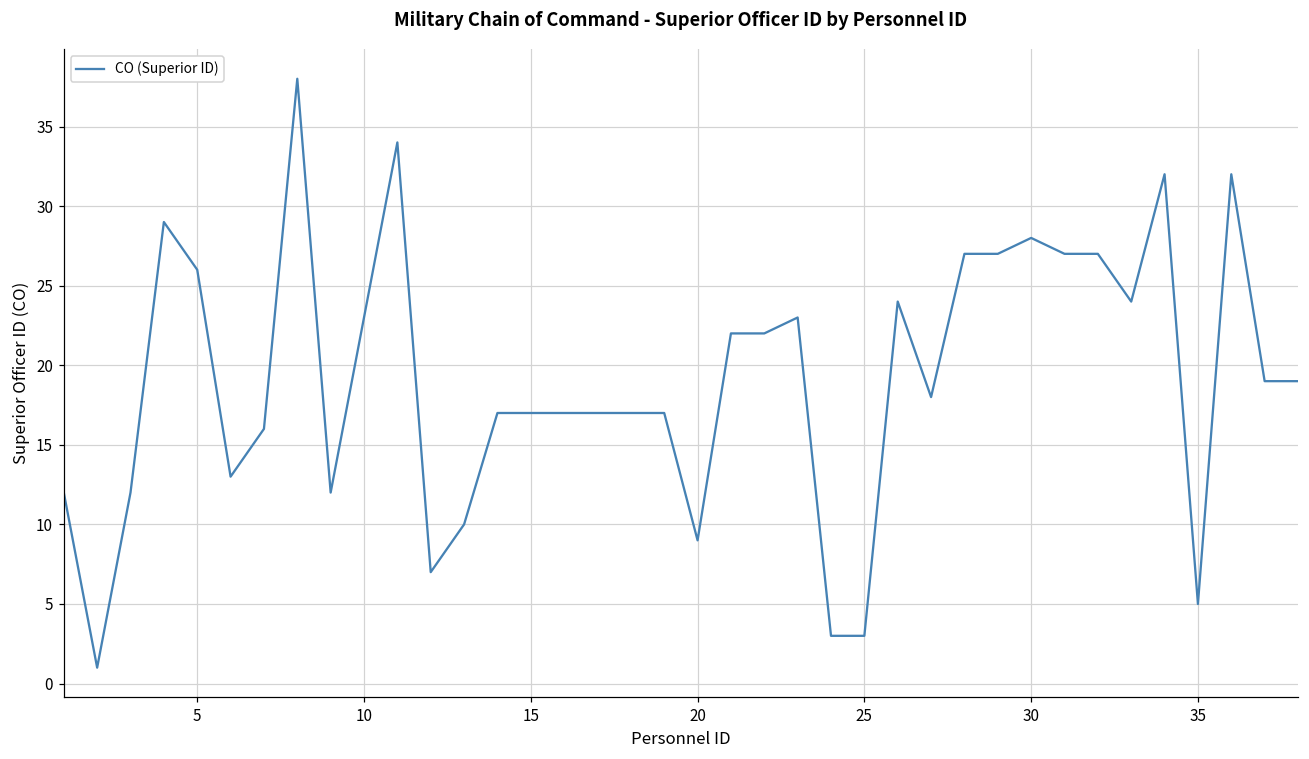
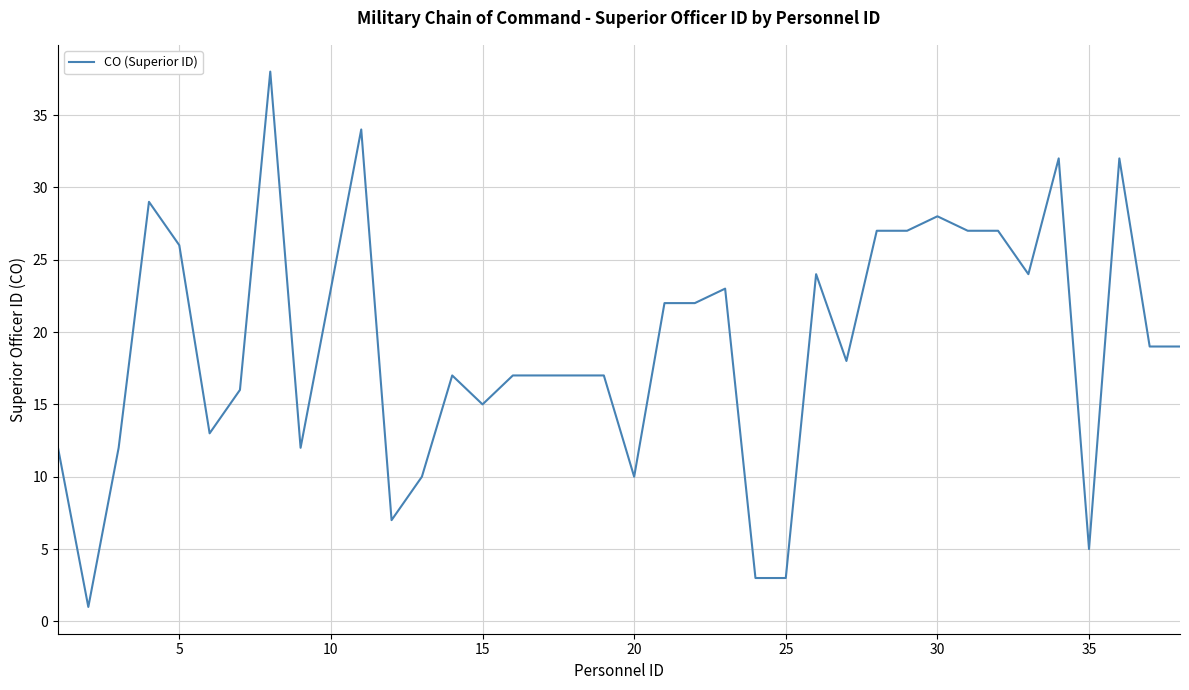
  {
    "5": 26,
    "10": 23,
-   "15": 17,
-   "20": 9,
+   "15": 15,
+   "20": 10,
    "25": 3,
    "30": 28,
    "35": 5
  }
